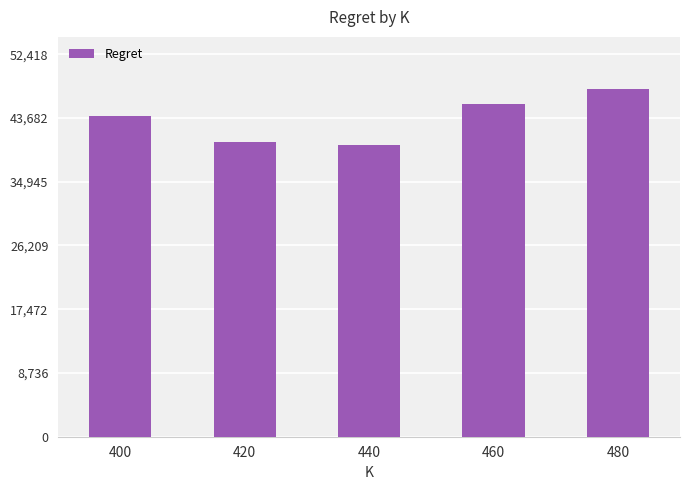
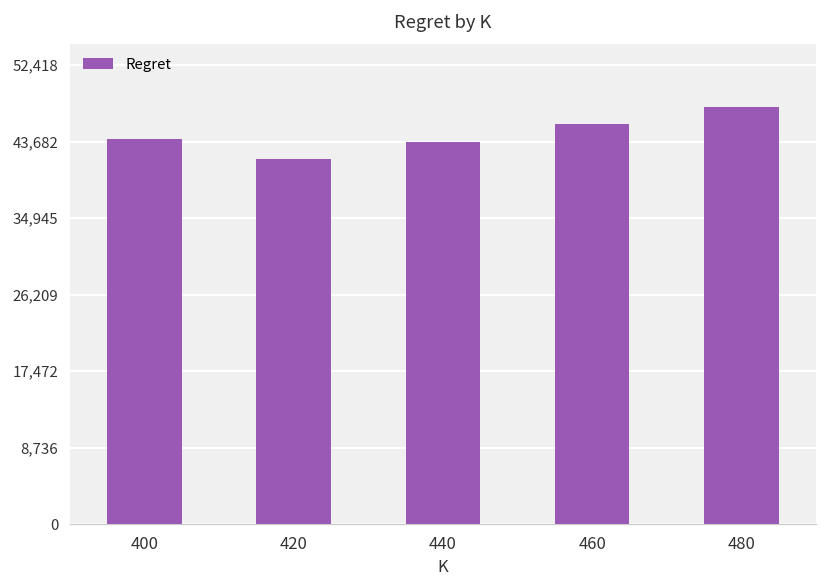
  {
    "400": "44,000",
-   "420": "40,000",
-   "440": "40,000",
+   "420": "42,000",
+   "440": "44,000",
    "460": "46,000",
    "480": "48,000"
  }
